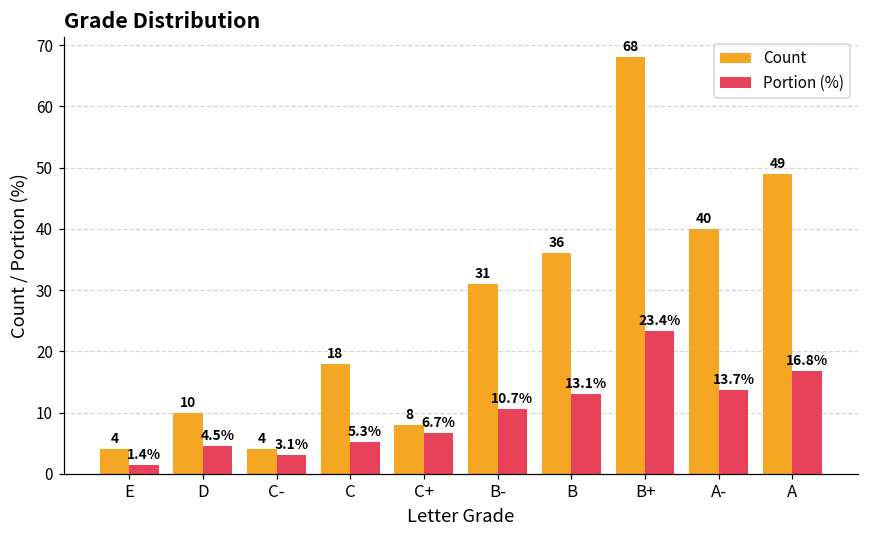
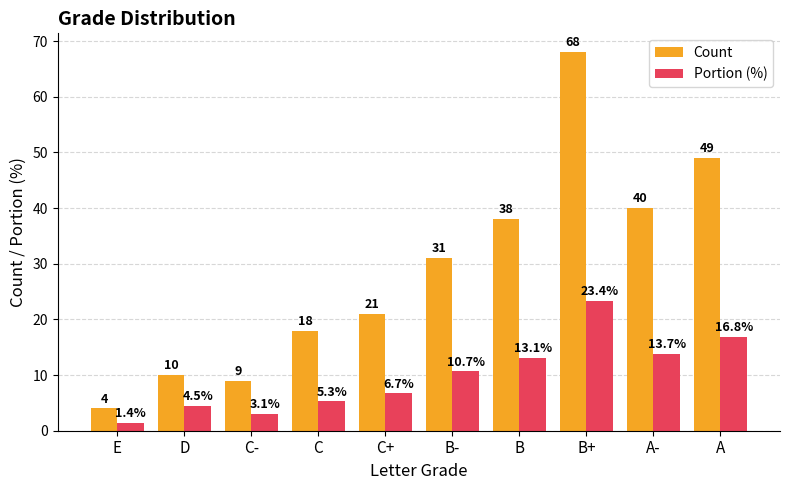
  {
    "Count": {
      "E": "4",
      "D": "10",
-     "C-": "4",
+     "C-": "9",
      "C": "18",
-     "C+": "8",
+     "C+": "21",
      "B-": "31",
-     "B": "36",
+     "B": "38",
      "B+": "68",
      "A-": "40",
      "A": "49"
    },
    "Portion (%)": {
      "E": "1.4%",
      "D": "4.5%",
      "C-": "3.1%",
      "C": "5.3%",
      "C+": "6.7%",
      "B-": "10.7%",
      "B": "13.1%",
      "B+": "23.4%",
      "A-": "13.7%",
      "A": "16.8%"
    }
  }
